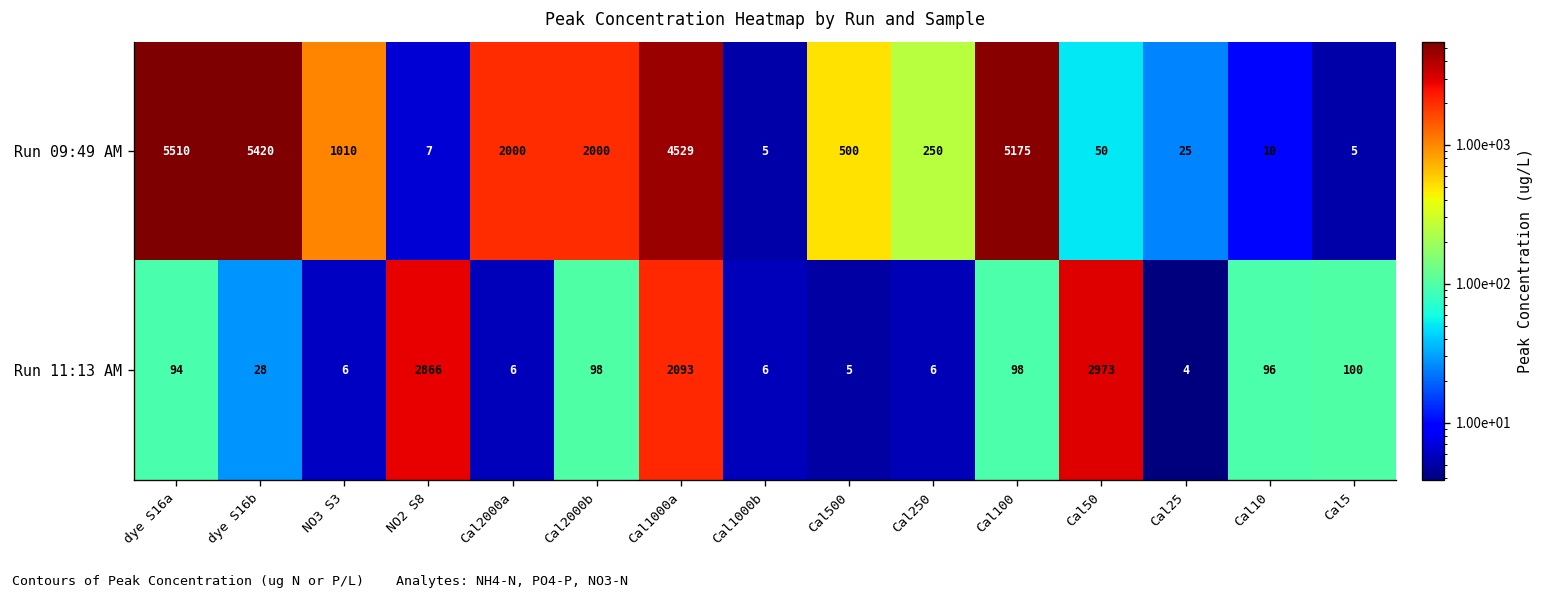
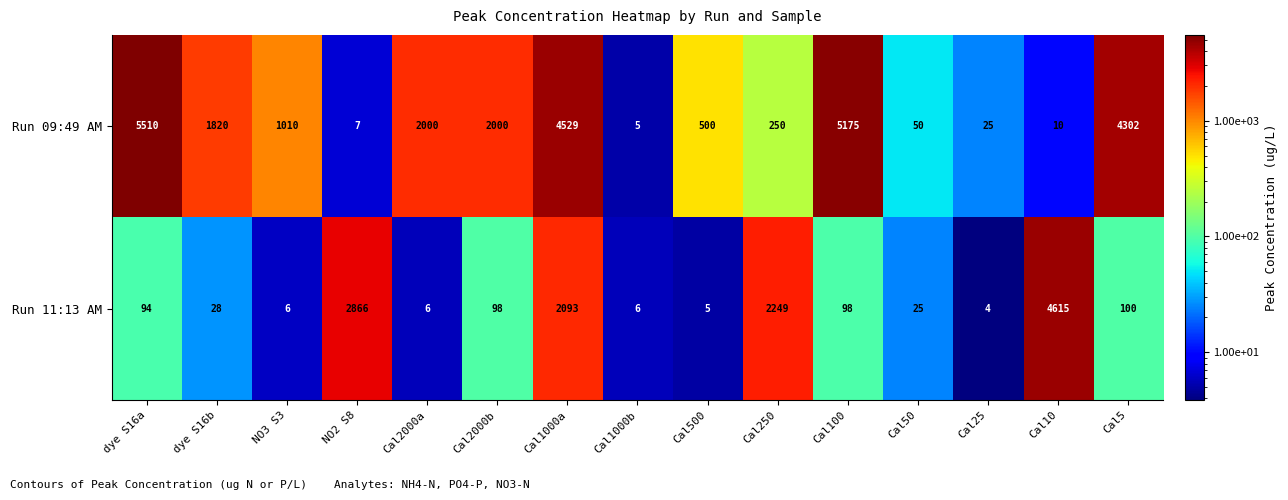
  {
    "Run 09:49 AM": {
      "dye S16a": 5510,
-     "dye S16b": 5420,
+     "dye S16b": 1820,
      "NO3 S3": 1010,
      "NO2 S8": 7,
      "Cal2000a": 2000,
      "Cal2000b": 2000,
      "Cal1000a": 4529,
      "Cal1000b": 5,
      "Cal500": 500,
      "Cal250": 250,
      "Cal100": 5175,
      "Cal50": 50,
      "Cal25": 25,
      "Cal10": 10,
-     "Cal5": 5
+     "Cal5": 4302
    },
    "Run 11:13 AM": {
      "dye S16a": 94,
      "dye S16b": 28,
      "NO3 S3": 6,
      "NO2 S8": 2866,
      "Cal2000a": 6,
      "Cal2000b": 98,
      "Cal1000a": 2093,
      "Cal1000b": 6,
      "Cal500": 5,
-     "Cal250": 6,
+     "Cal250": 2249,
      "Cal100": 98,
-     "Cal50": 2973,
+     "Cal50": 25,
      "Cal25": 4,
-     "Cal10": 96,
+     "Cal10": 4615,
      "Cal5": 100
    }
  }
